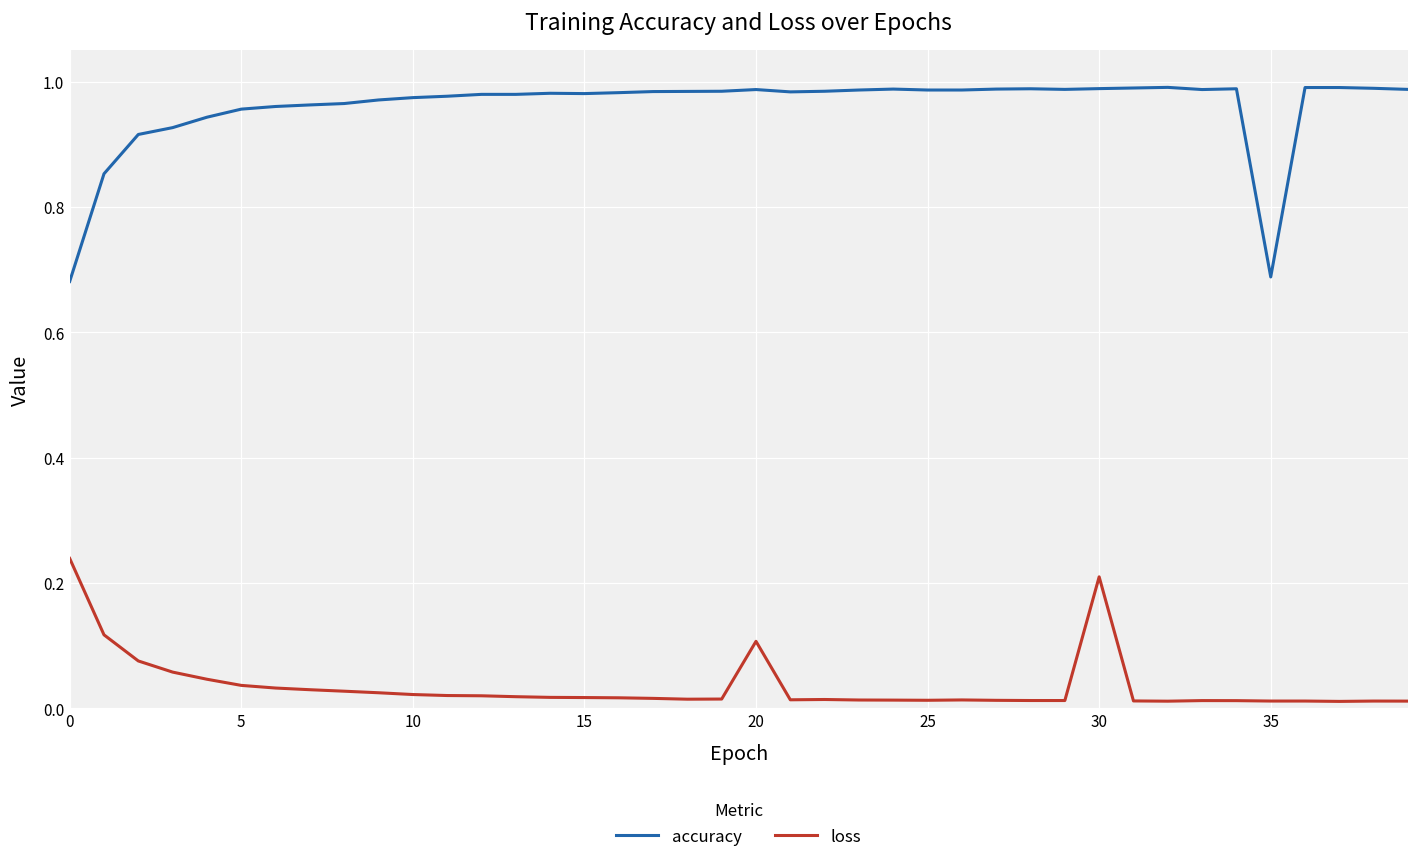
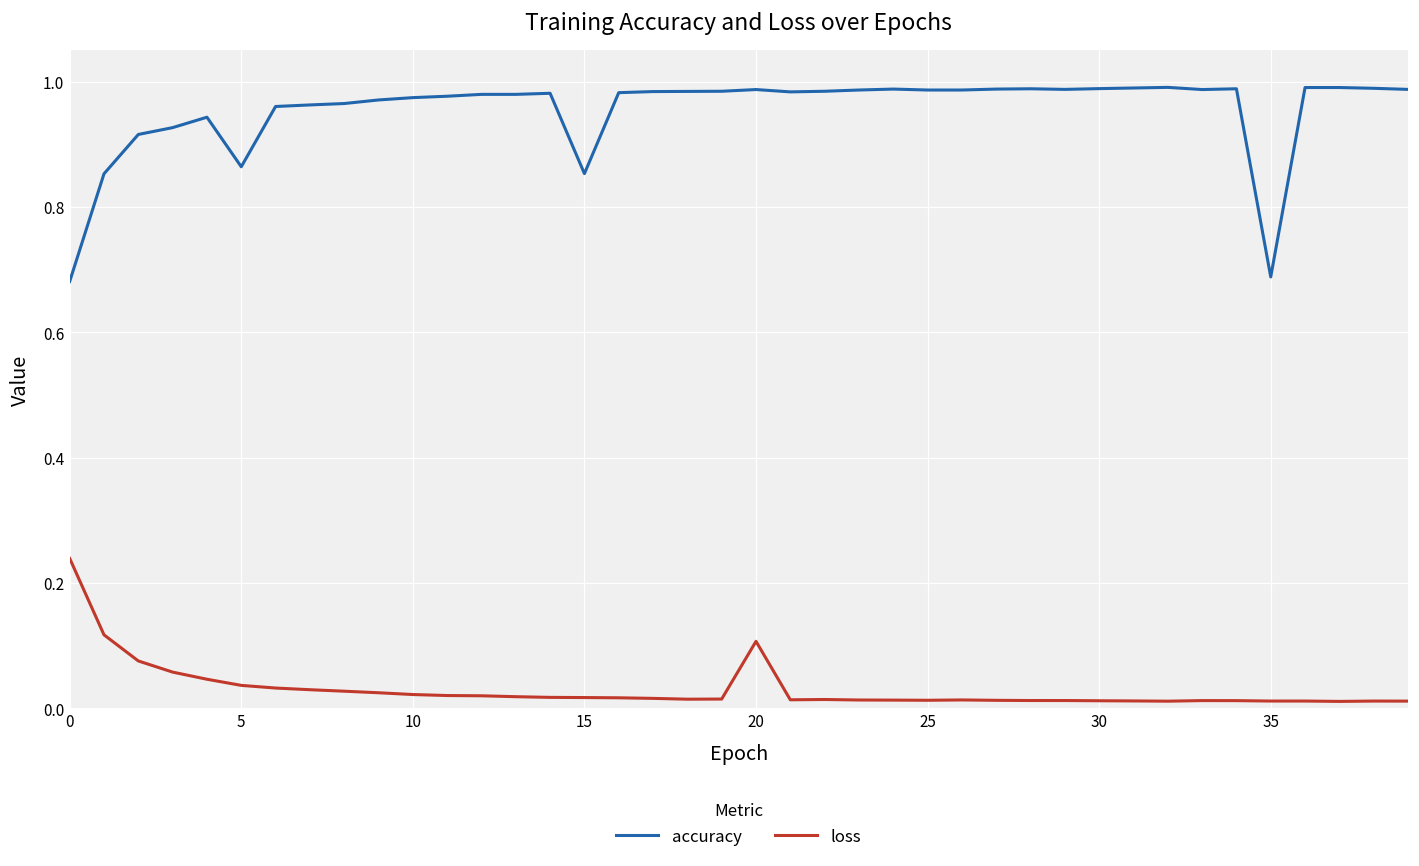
  {
    "accuracy": {
      "0": 0.68,
-     "5": 0.96,
+     "5": 0.86,
      "10": 0.97,
-     "15": 0.98,
+     "15": 0.85,
      "20": 0.99,
      "25": 0.99,
      "30": 0.99,
      "35": 0.69
    },
    "loss": {
      "0": 0.24,
      "5": 0.04,
      "10": 0.02,
      "15": 0.02,
      "20": 0.11,
      "25": 0.01,
-     "30": 0.21,
+     "30": 0.01,
      "35": 0.01
    }
  }
